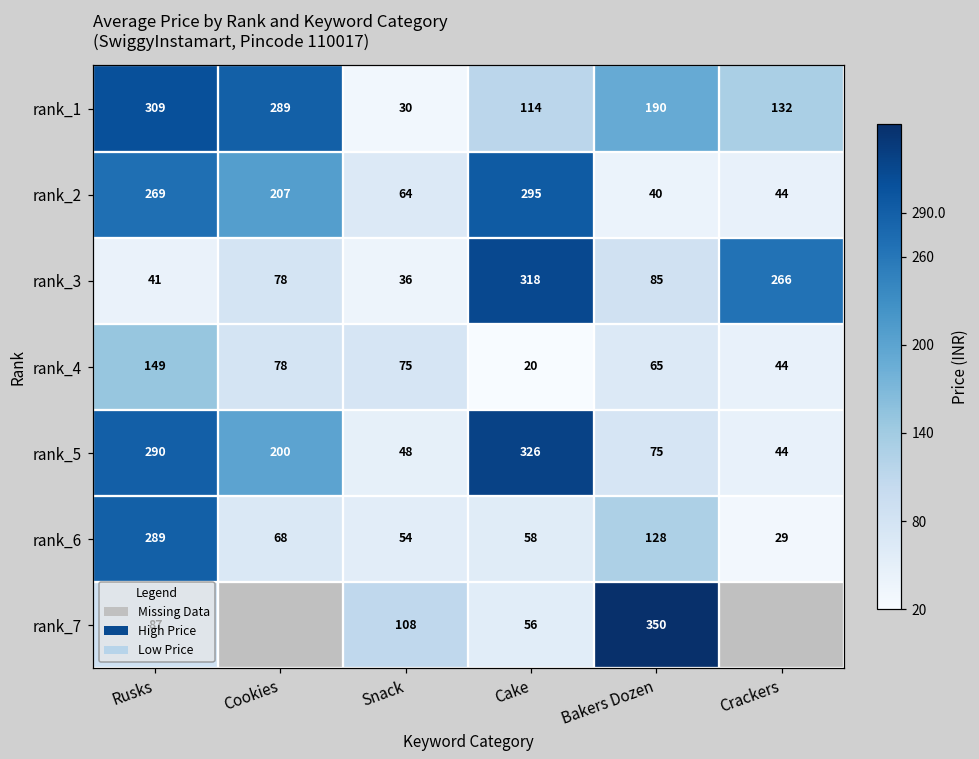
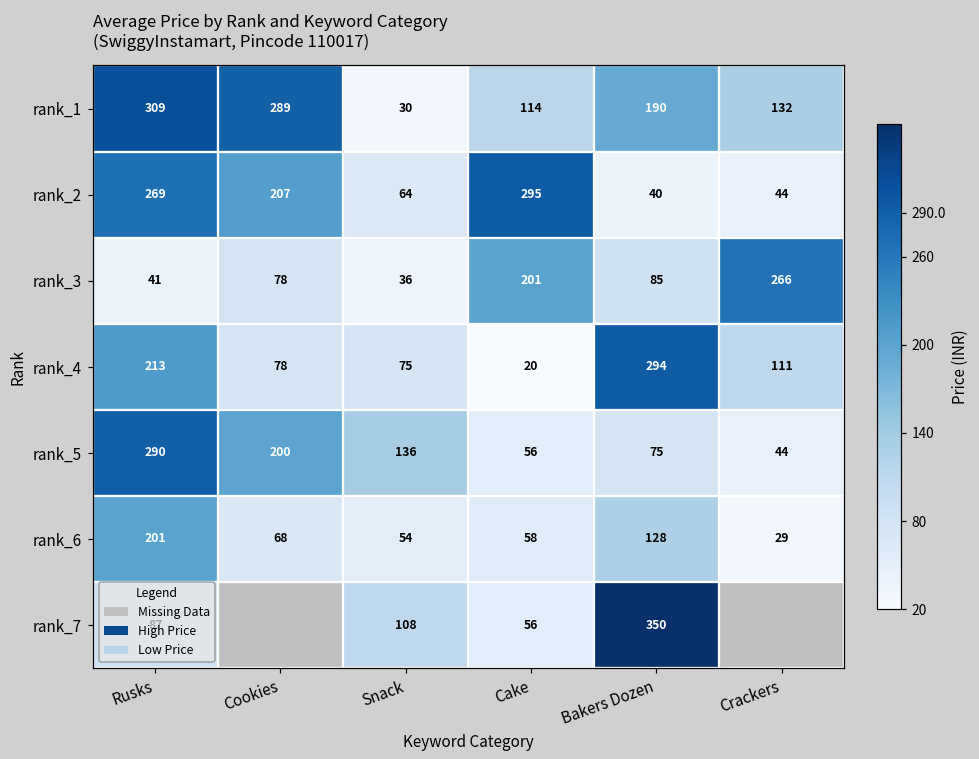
  {
    "rank_1": {
      "Rusks": 309,
      "Cookies": 289,
      "Snack": 30,
      "Cake": 114,
      "Bakers Dozen": 190,
      "Crackers": 132
    },
    "rank_2": {
      "Rusks": 269,
      "Cookies": 207,
      "Snack": 64,
      "Cake": 295,
      "Bakers Dozen": 40,
      "Crackers": 44
    },
    "rank_3": {
      "Rusks": 41,
      "Cookies": 78,
      "Snack": 36,
-     "Cake": 318,
+     "Cake": 201,
      "Bakers Dozen": 85,
      "Crackers": 266
    },
    "rank_4": {
-     "Rusks": 149,
+     "Rusks": 213,
      "Cookies": 78,
      "Snack": 75,
      "Cake": 20,
-     "Bakers Dozen": 65,
-     "Crackers": 44
+     "Bakers Dozen": 294,
+     "Crackers": 111
    },
    "rank_5": {
      "Rusks": 290,
      "Cookies": 200,
-     "Snack": 48,
-     "Cake": 326,
+     "Snack": 136,
+     "Cake": 56,
      "Bakers Dozen": 75,
      "Crackers": 44
    },
    "rank_6": {
-     "Rusks": 289,
+     "Rusks": 201,
      "Cookies": 68,
      "Snack": 54,
      "Cake": 58,
      "Bakers Dozen": 128,
      "Crackers": 29
    },
    "rank_7": {
      "Snack": 108,
      "Cake": 56,
      "Bakers Dozen": 350
    }
  }
